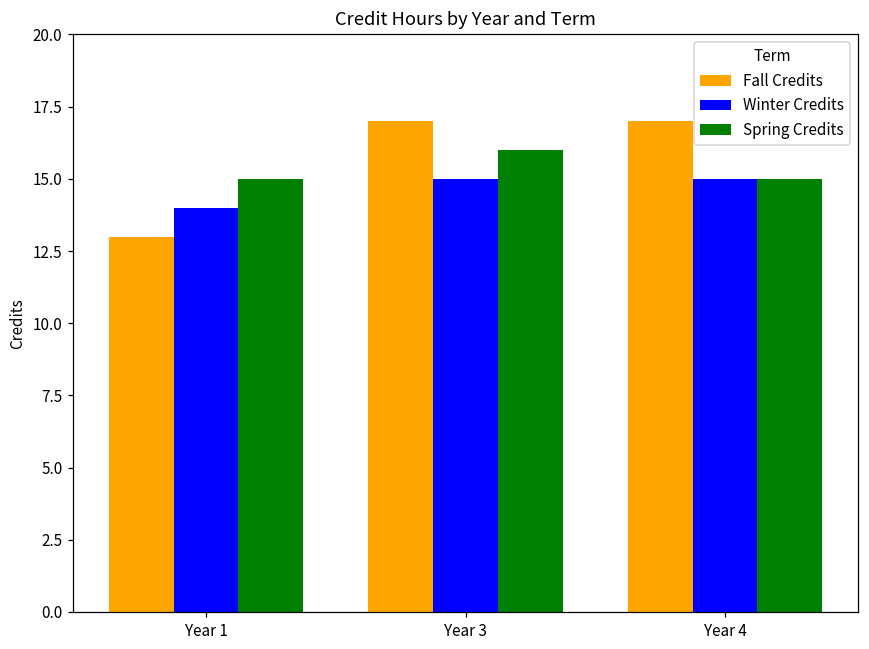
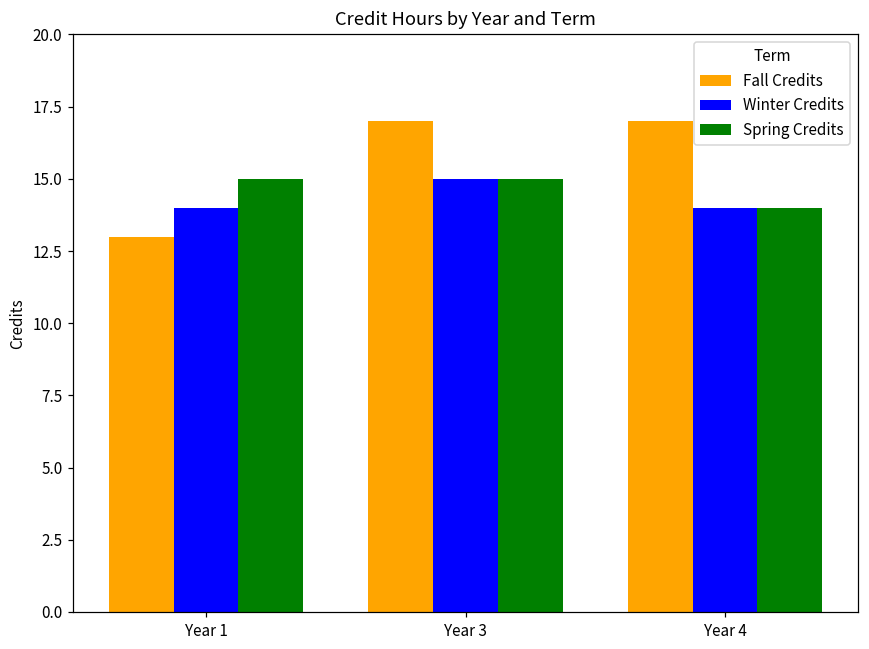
  {
    "Fall Credits": {
      "Year 1": 13,
      "Year 3": 17,
      "Year 4": 17
    },
    "Winter Credits": {
      "Year 1": 14,
      "Year 3": 15,
-     "Year 4": 15
+     "Year 4": 14
    },
    "Spring Credits": {
      "Year 1": 15,
-     "Year 3": 16,
-     "Year 4": 15
+     "Year 3": 15,
+     "Year 4": 14
    }
  }
